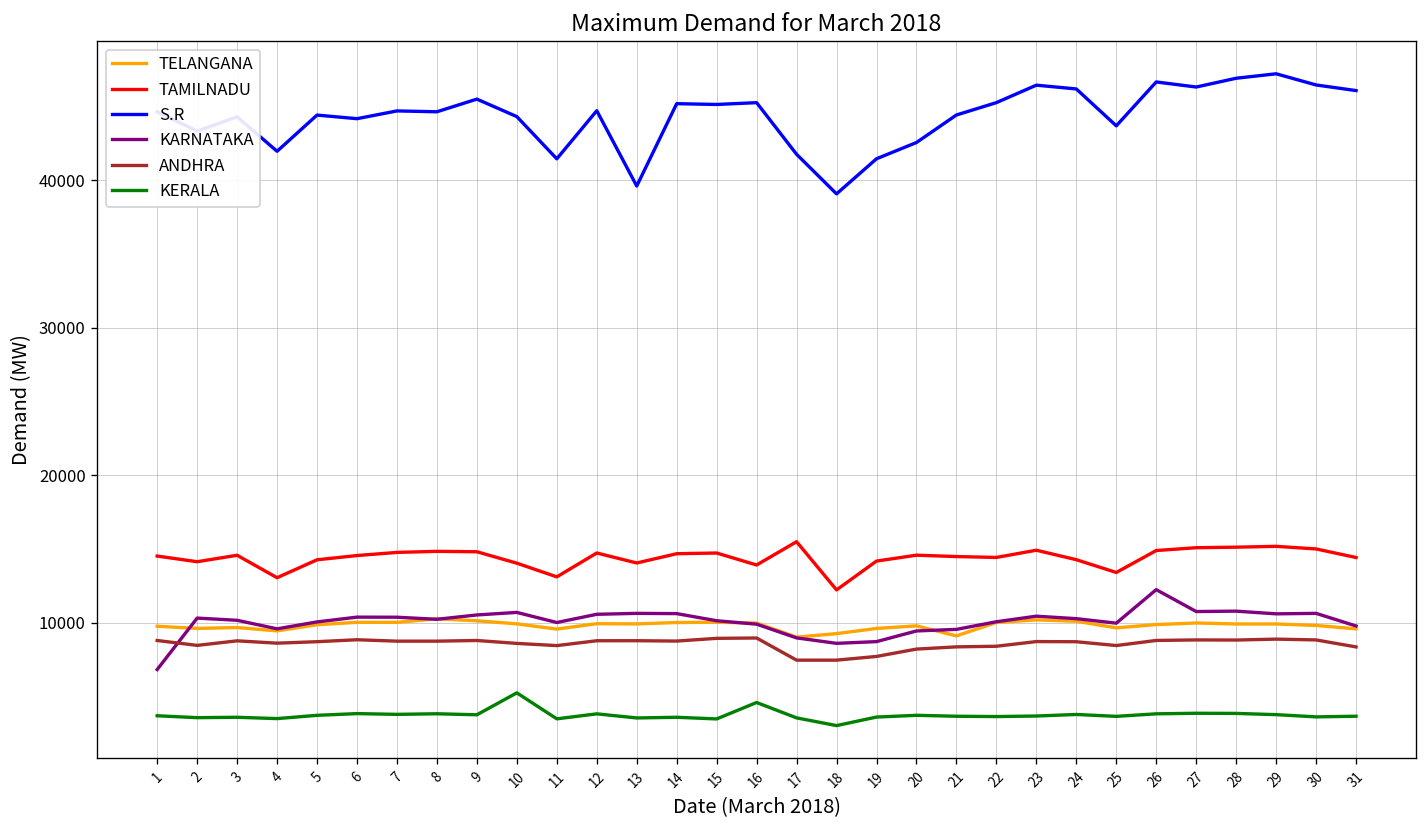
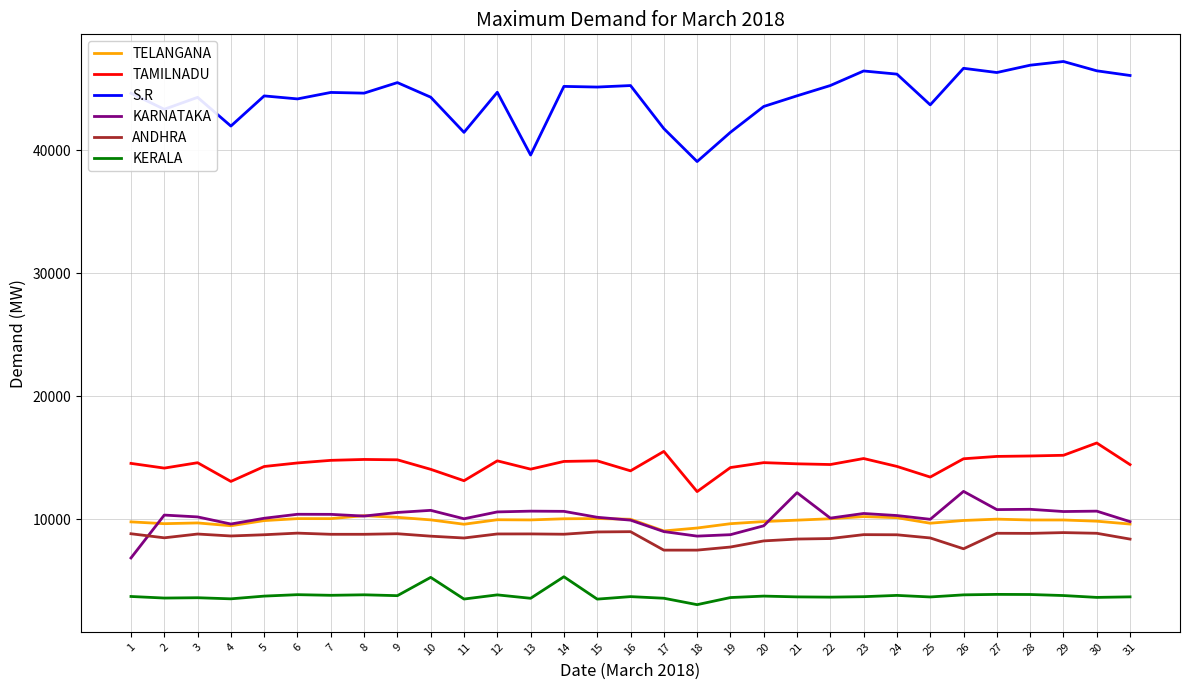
  {
    "TELANGANA": {
      "1": 9800,
      "2": 9600,
      "3": 9700,
      "6": 10000,
      "7": 10000,
      "9": 10100,
      "10": 9900,
      "11": 9600,
      "12": 10000,
      "13": 9900,
      "14": 10000,
      "18": 9300,
      "19": 9600,
      "20": 9800,
-     "21": 9100,
+     "21": 9900,
      "23": 10200,
      "25": 9700,
      "26": 9900,
      "27": 10000,
      "28": 9900,
      "29": 9900,
      "30": 9800
    },
    "TAMILNADU": {
      "1": 14500,
      "2": 14200,
      "3": 14600,
      "4": 13100,
      "5": 14300,
      "6": 14600,
      "7": 14800,
      "8": 14900,
      "9": 14800,
      "10": 14100,
      "11": 13100,
      "12": 14700,
      "13": 14100,
      "14": 14700,
      "15": 14700,
      "16": 13900,
      "17": 15500,
      "18": 12200,
      "19": 14200,
      "20": 14600,
      "21": 14500,
      "22": 14400,
      "23": 14900,
      "24": 14300,
      "25": 13400,
      "26": 14900,
      "27": 15100,
      "28": 15100,
      "29": 15200,
-     "30": 15000,
+     "30": 16200,
      "31": 14400
    },
    "S.R": {
      "4": 42000,
      "5": 44400,
      "6": 44200,
      "7": 44700,
      "8": 44600,
      "9": 45500,
      "10": 44300,
      "11": 41400,
      "12": 44700,
      "13": 39600,
      "14": 45200,
      "15": 45100,
      "16": 45300,
      "17": 41800,
      "18": 39100,
      "19": 41500,
-     "20": 42600,
+     "20": 43600,
      "21": 44400,
      "22": 45300,
      "23": 46400,
      "24": 46200,
      "25": 43700,
      "26": 46700,
      "27": 46300,
      "28": 46900,
      "29": 47200,
      "30": 46500,
      "31": 46100
    },
    "KARNATAKA": {
      "1": 6800,
      "2": 10300,
      "3": 10200,
      "6": 10400,
      "7": 10400,
      "9": 10500,
      "10": 10700,
      "11": 10000,
      "12": 10600,
      "13": 10700,
      "14": 10600,
      "18": 8600,
      "19": 8700,
      "20": 9500,
-     "21": 9600,
+     "21": 12200,
      "23": 10500,
      "25": 10000,
      "26": 12300,
      "27": 10800,
      "28": 10800,
      "29": 10600,
      "30": 10700
    },
    "ANDHRA": {
      "1": 8800,
      "2": 8500,
      "3": 8800,
      "4": 8600,
      "5": 8700,
      "6": 8900,
      "7": 8800,
      "8": 8800,
      "9": 8800,
      "10": 8600,
      "11": 8500,
      "12": 8800,
      "13": 8800,
      "14": 8800,
      "15": 9000,
      "16": 9000,
      "17": 7500,
      "18": 7500,
      "19": 7700,
      "20": 8200,
      "21": 8400,
      "22": 8400,
      "23": 8700,
      "24": 8700,
      "25": 8500,
-     "26": 8800,
+     "26": 7600,
      "27": 8900,
      "28": 8800,
      "29": 8900,
      "30": 8900,
      "31": 8400
    },
    "KERALA": {
      "1": 3700,
      "2": 3600,
      "3": 3600,
      "4": 3500,
      "5": 3700,
      "6": 3900,
      "7": 3800,
      "8": 3900,
      "9": 3800,
      "10": 5300,
      "11": 3500,
      "12": 3800,
      "13": 3600,
-     "14": 3600,
+     "14": 5300,
      "15": 3500,
-     "16": 4600,
+     "16": 3700,
      "17": 3600,
      "18": 3000,
      "19": 3600,
      "20": 3700,
      "21": 3700,
      "22": 3700,
      "23": 3700,
      "24": 3800,
      "25": 3700,
      "26": 3800,
      "27": 3900,
      "28": 3900,
      "29": 3800,
      "30": 3600,
      "31": 3700
    }
  }
